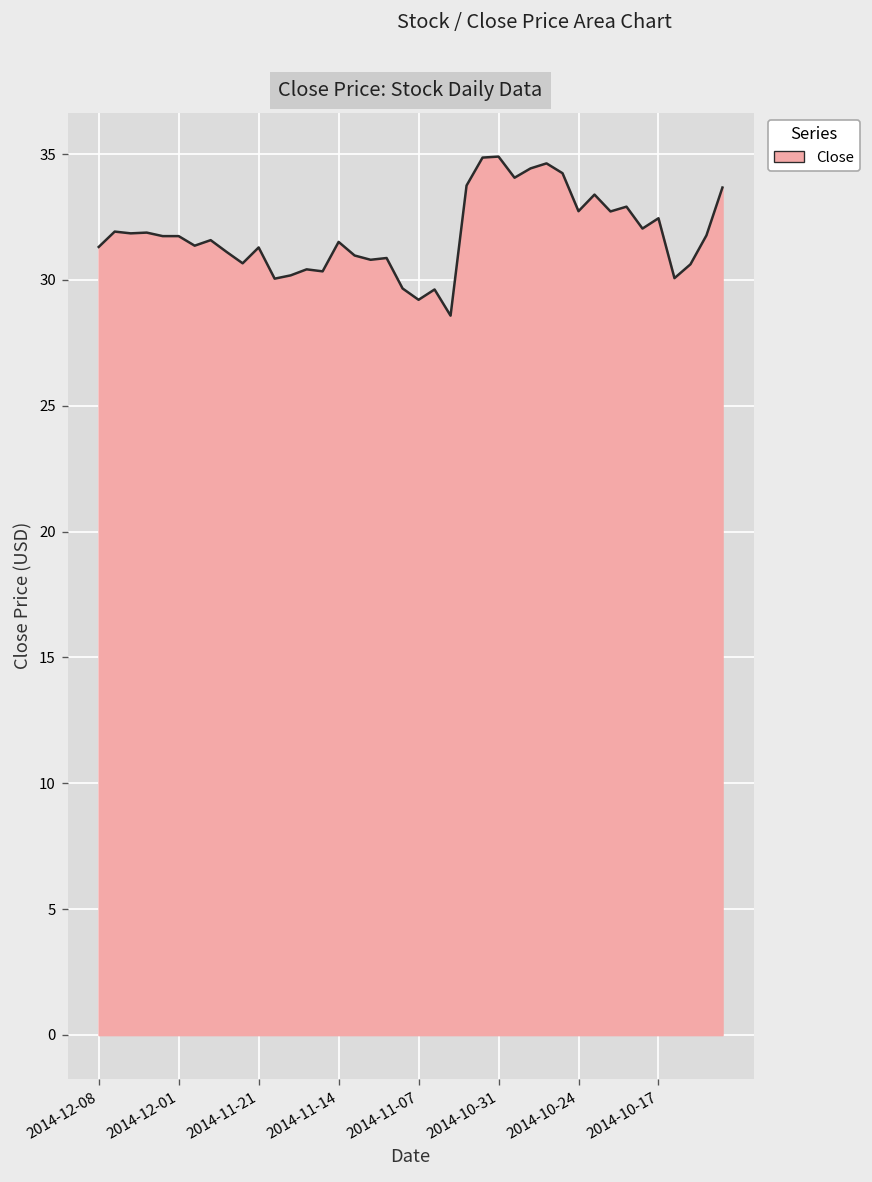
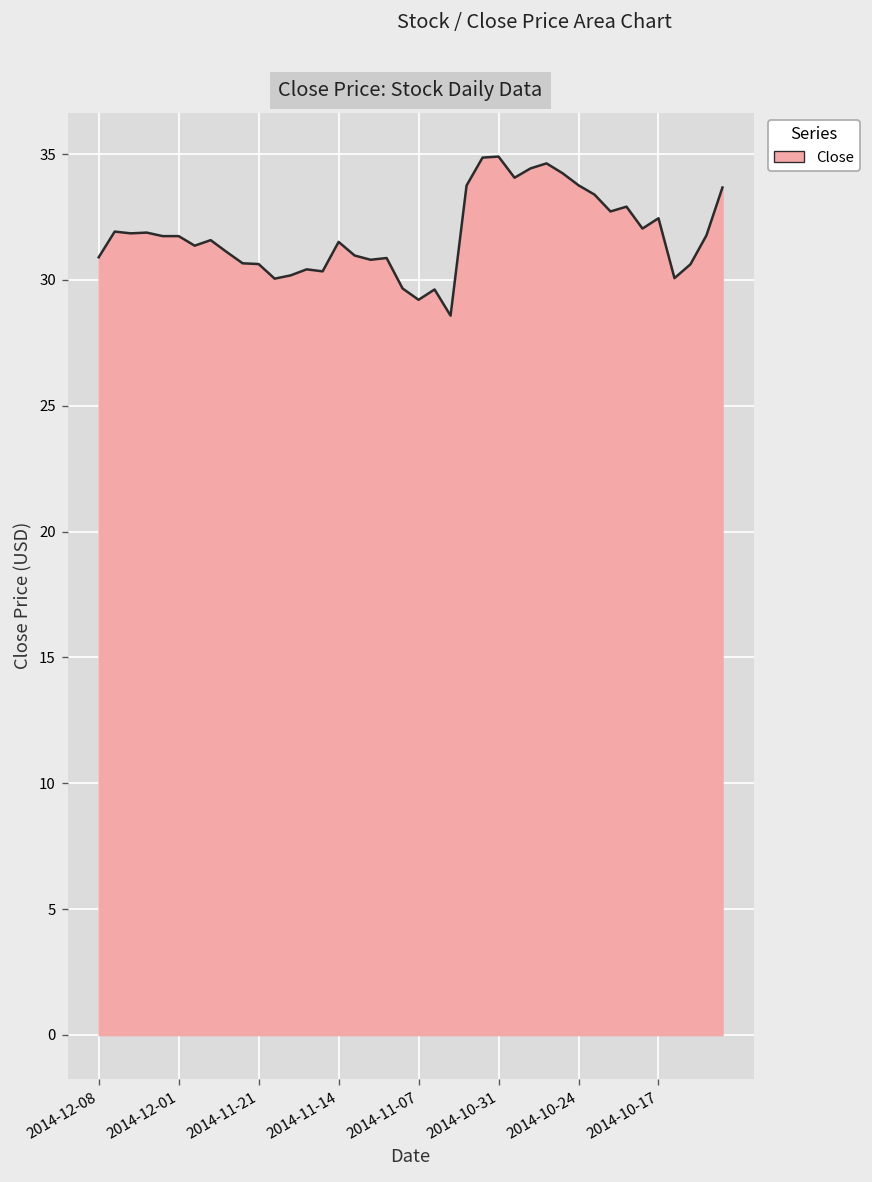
  {
-   "2014-12-08": 31.3,
+   "2014-12-08": 30.9,
    "2014-12-01": 31.7,
-   "2014-11-21": 31.3,
+   "2014-11-21": 30.6,
    "2014-11-14": 31.5,
    "2014-11-07": 29.2,
    "2014-10-31": 34.9,
-   "2014-10-24": 32.7,
+   "2014-10-24": 33.8,
    "2014-10-17": 32.5
  }
